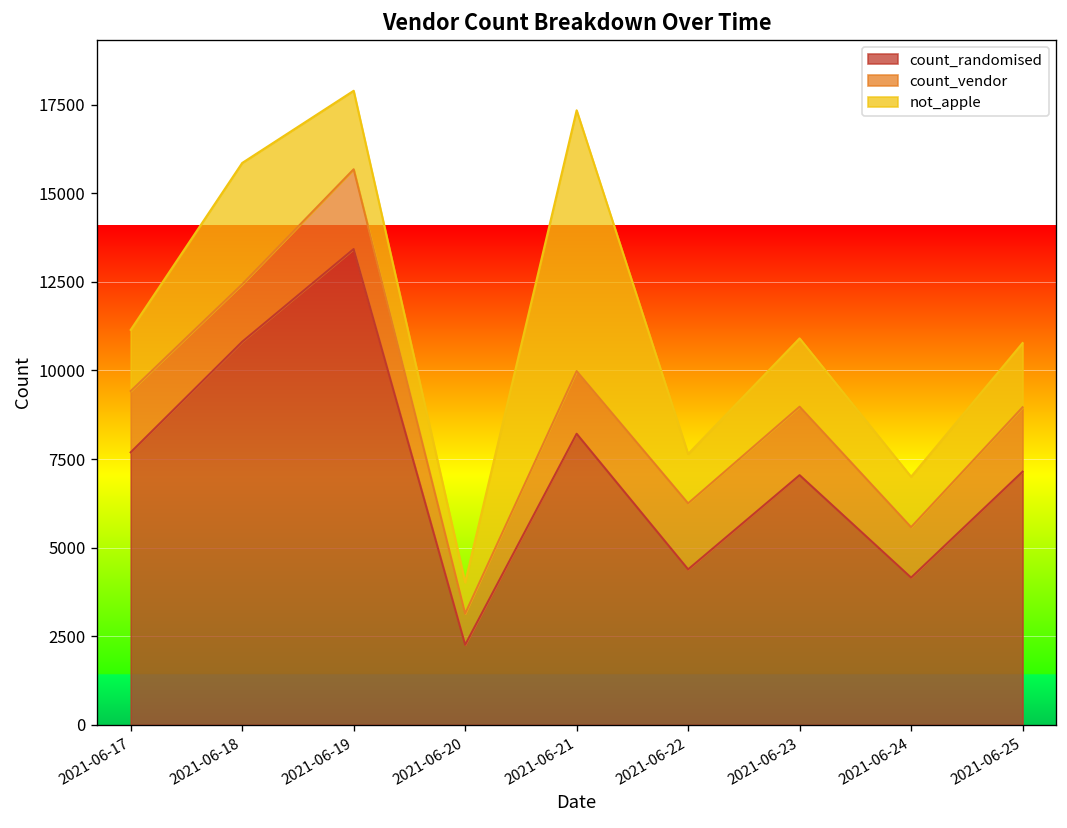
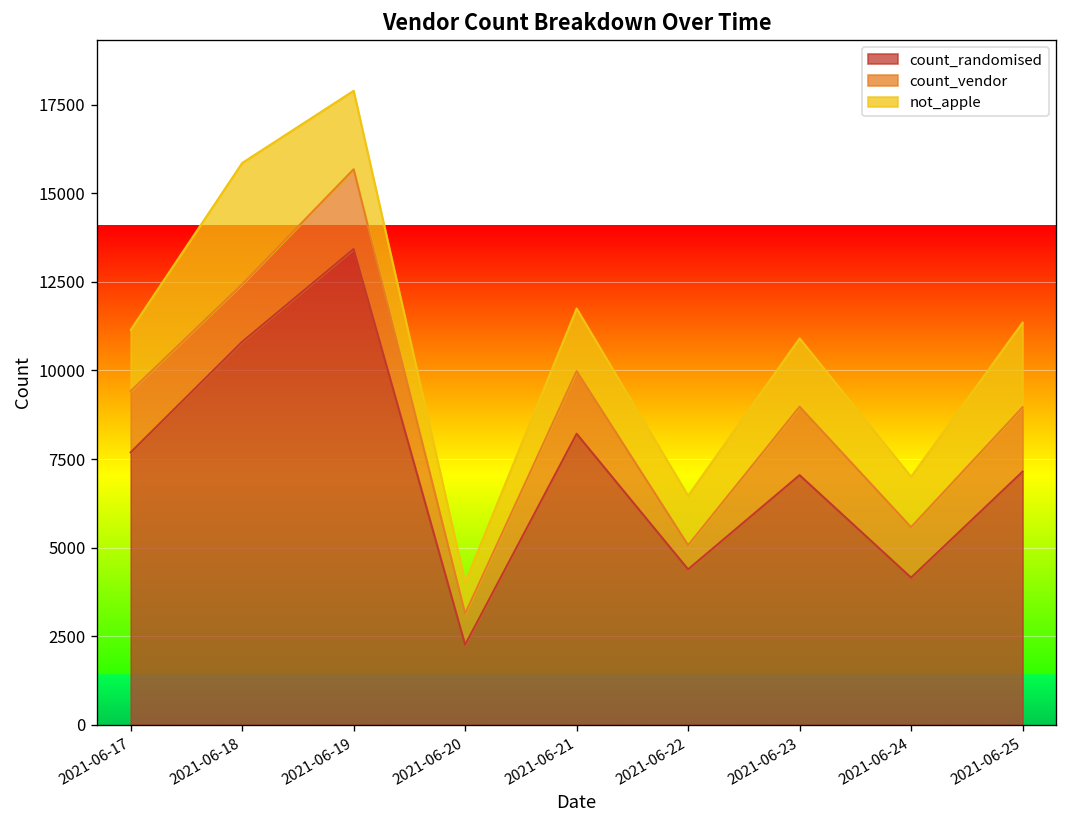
  {
    "count_randomised": {
      "2021-06-17": 7700,
      "2021-06-18": 10800,
      "2021-06-19": 13400,
      "2021-06-20": 2300,
      "2021-06-21": 8200,
      "2021-06-22": 4400,
      "2021-06-23": 7000,
      "2021-06-24": 4200,
      "2021-06-25": 7100
    },
    "count_vendor": {
      "2021-06-17": 1700,
      "2021-06-18": 1600,
      "2021-06-19": 2300,
      "2021-06-20": 900,
      "2021-06-21": 1800,
-     "2021-06-22": 1900,
+     "2021-06-22": 700,
      "2021-06-23": 1900,
      "2021-06-24": 1400,
      "2021-06-25": 1800
    },
    "not_apple": {
      "2021-06-17": 1700,
      "2021-06-18": 3400,
      "2021-06-19": 2200,
      "2021-06-20": 900,
-     "2021-06-21": 7400,
+     "2021-06-21": 1800,
      "2021-06-22": 1400,
      "2021-06-23": 1900,
      "2021-06-24": 1400,
-     "2021-06-25": 1800
+     "2021-06-25": 2400
    }
  }
